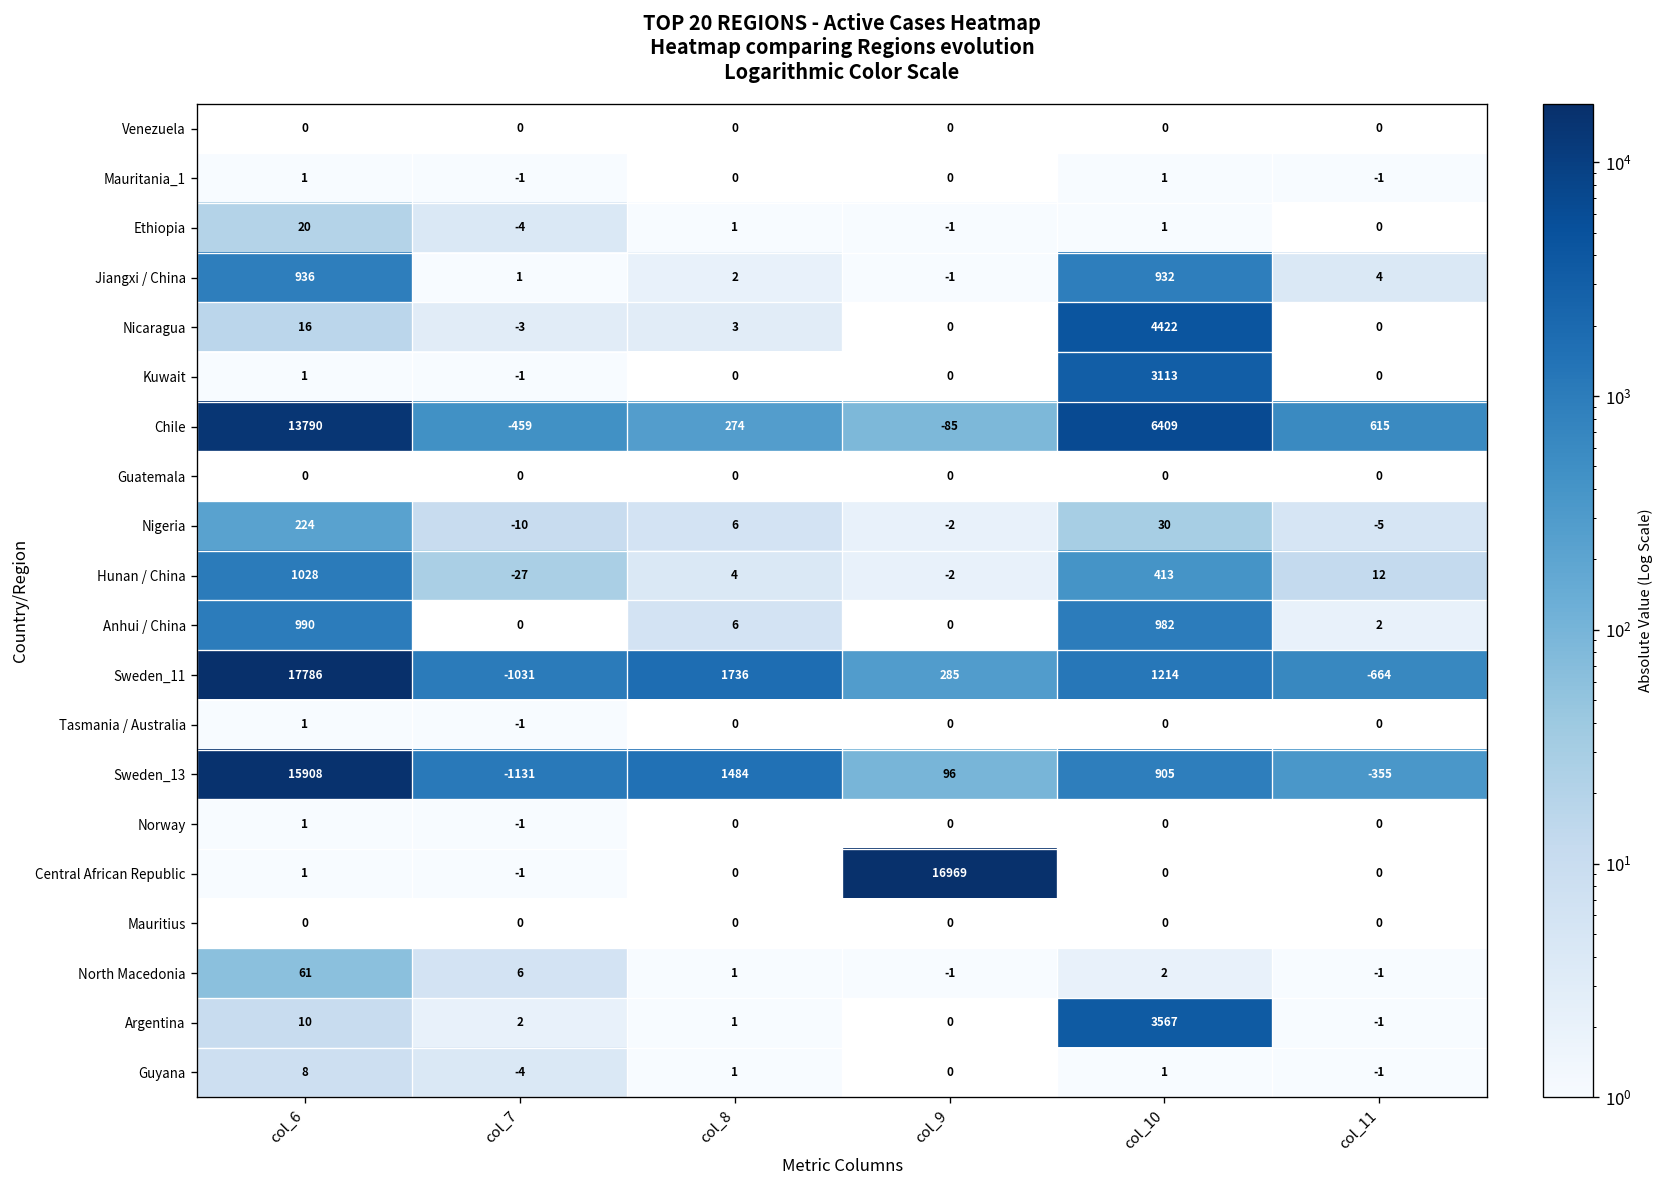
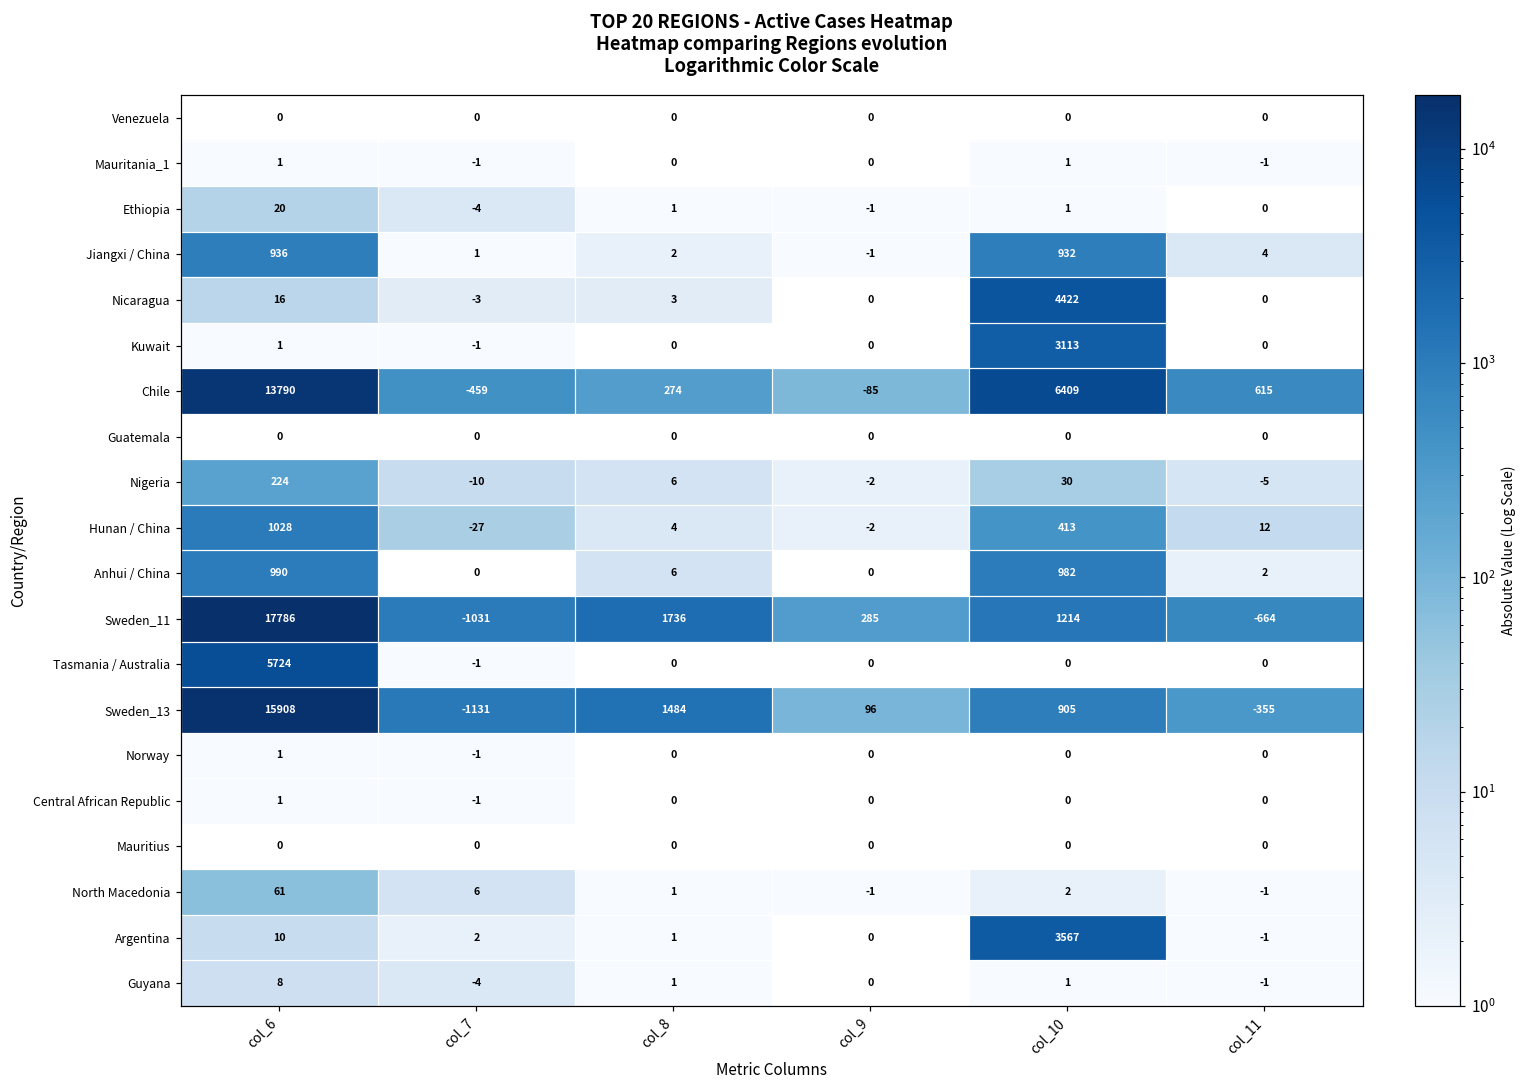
  {
    "Venezuela": {
      "col_6": 0,
      "col_7": 0,
      "col_8": 0,
      "col_9": 0,
      "col_10": 0,
      "col_11": 0
    },
    "Mauritania_1": {
      "col_6": 1,
      "col_7": -1,
      "col_8": 0,
      "col_9": 0,
      "col_10": 1,
      "col_11": -1
    },
    "Ethiopia": {
      "col_6": 20,
      "col_7": -4,
      "col_8": 1,
      "col_9": -1,
      "col_10": 1,
      "col_11": 0
    },
    "Jiangxi / China": {
      "col_6": 936,
      "col_7": 1,
      "col_8": 2,
      "col_9": -1,
      "col_10": 932,
      "col_11": 4
    },
    "Nicaragua": {
      "col_6": 16,
      "col_7": -3,
      "col_8": 3,
      "col_9": 0,
      "col_10": 4422,
      "col_11": 0
    },
    "Kuwait": {
      "col_6": 1,
      "col_7": -1,
      "col_8": 0,
      "col_9": 0,
      "col_10": 3113,
      "col_11": 0
    },
    "Chile": {
      "col_6": 13790,
      "col_7": -459,
      "col_8": 274,
      "col_9": -85,
      "col_10": 6409,
      "col_11": 615
    },
    "Guatemala": {
      "col_6": 0,
      "col_7": 0,
      "col_8": 0,
      "col_9": 0,
      "col_10": 0,
      "col_11": 0
    },
    "Nigeria": {
      "col_6": 224,
      "col_7": -10,
      "col_8": 6,
      "col_9": -2,
      "col_10": 30,
      "col_11": -5
    },
    "Hunan / China": {
      "col_6": 1028,
      "col_7": -27,
      "col_8": 4,
      "col_9": -2,
      "col_10": 413,
      "col_11": 12
    },
    "Anhui / China": {
      "col_6": 990,
      "col_7": 0,
      "col_8": 6,
      "col_9": 0,
      "col_10": 982,
      "col_11": 2
    },
    "Sweden_11": {
      "col_6": 17786,
      "col_7": -1031,
      "col_8": 1736,
      "col_9": 285,
      "col_10": 1214,
      "col_11": -664
    },
    "Tasmania / Australia": {
-     "col_6": 1,
+     "col_6": 5724,
      "col_7": -1,
      "col_8": 0,
      "col_9": 0,
      "col_10": 0,
      "col_11": 0
    },
    "Sweden_13": {
      "col_6": 15908,
      "col_7": -1131,
      "col_8": 1484,
      "col_9": 96,
      "col_10": 905,
      "col_11": -355
    },
    "Norway": {
      "col_6": 1,
      "col_7": -1,
      "col_8": 0,
      "col_9": 0,
      "col_10": 0,
      "col_11": 0
    },
    "Central African Republic": {
      "col_6": 1,
      "col_7": -1,
      "col_8": 0,
-     "col_9": 16969,
+     "col_9": 0,
      "col_10": 0,
      "col_11": 0
    },
    "Mauritius": {
      "col_6": 0,
      "col_7": 0,
      "col_8": 0,
      "col_9": 0,
      "col_10": 0,
      "col_11": 0
    },
    "North Macedonia": {
      "col_6": 61,
      "col_7": 6,
      "col_8": 1,
      "col_9": -1,
      "col_10": 2,
      "col_11": -1
    },
    "Argentina": {
      "col_6": 10,
      "col_7": 2,
      "col_8": 1,
      "col_9": 0,
      "col_10": 3567,
      "col_11": -1
    },
    "Guyana": {
      "col_6": 8,
      "col_7": -4,
      "col_8": 1,
      "col_9": 0,
      "col_10": 1,
      "col_11": -1
    }
  }
